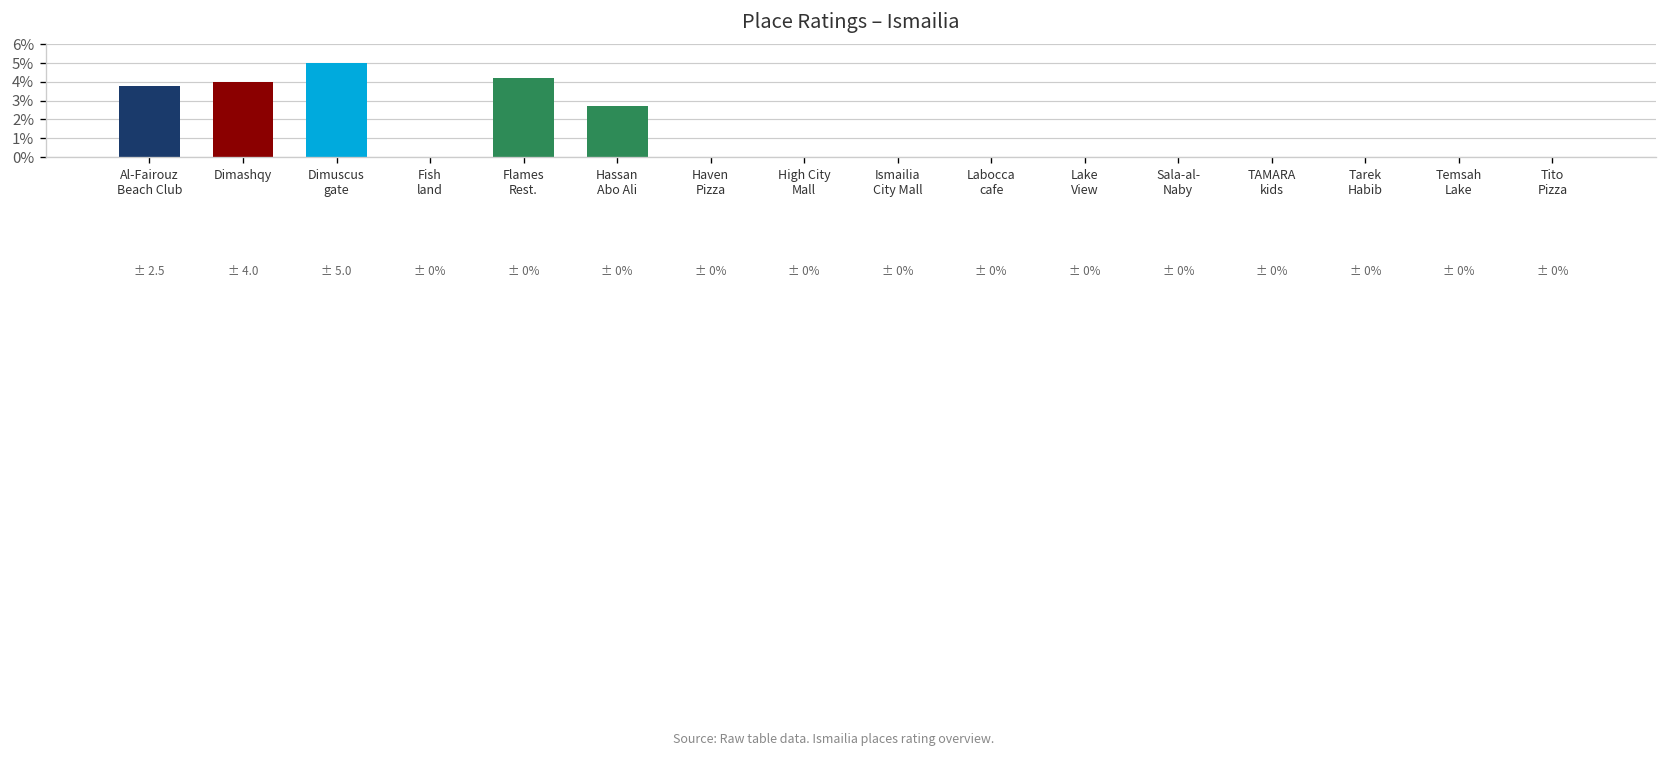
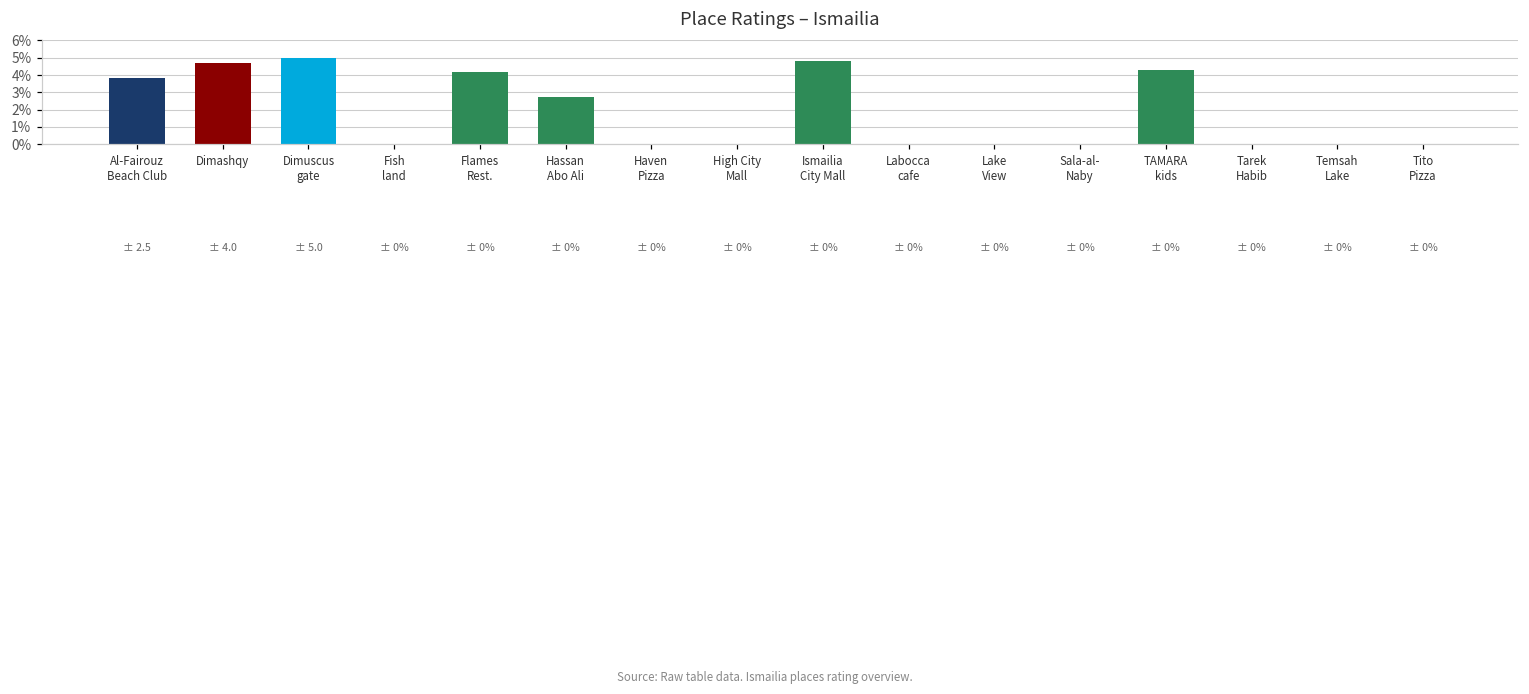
  {
    "Al-Fairouz Beach Club": "3.8%",
-   "Dimashqy": "4.0%",
+   "Dimashqy": "4.7%",
    "Dimuscus gate": "5.0%",
    "Fish land": "0.0%",
    "Flames Rest.": "4.2%",
    "Hassan Abo Ali": "2.7%",
    "Haven Pizza": "0.0%",
    "High City Mall": "0.0%",
-   "Ismailia City Mall": "0.0%",
+   "Ismailia City Mall": "4.8%",
    "Labocca cafe": "0.0%",
    "Lake View": "0.0%",
    "Sala-al- Naby": "0.0%",
-   "TAMARA kids": "0.0%",
+   "TAMARA kids": "4.3%",
    "Tarek Habib": "0.0%",
    "Temsah Lake": "0.0%",
    "Tito Pizza": "0.0%"
  }
